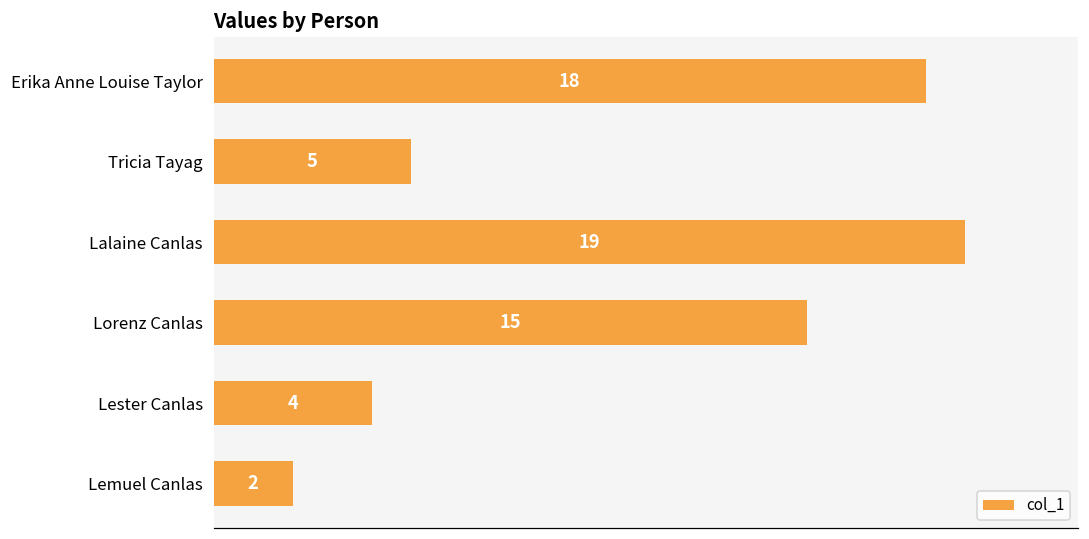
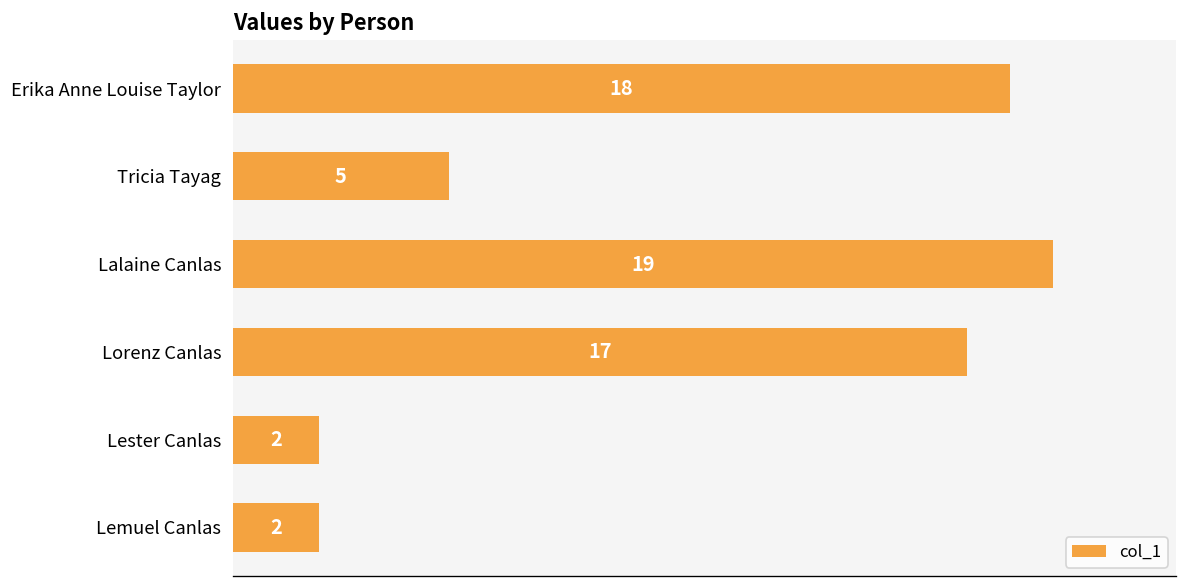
  {
    "Erika Anne Louise Taylor": 18,
    "Tricia Tayag": 5,
    "Lalaine Canlas": 19,
-   "Lorenz Canlas": 15,
-   "Lester Canlas": 4,
+   "Lorenz Canlas": 17,
+   "Lester Canlas": 2,
    "Lemuel Canlas": 2
  }
